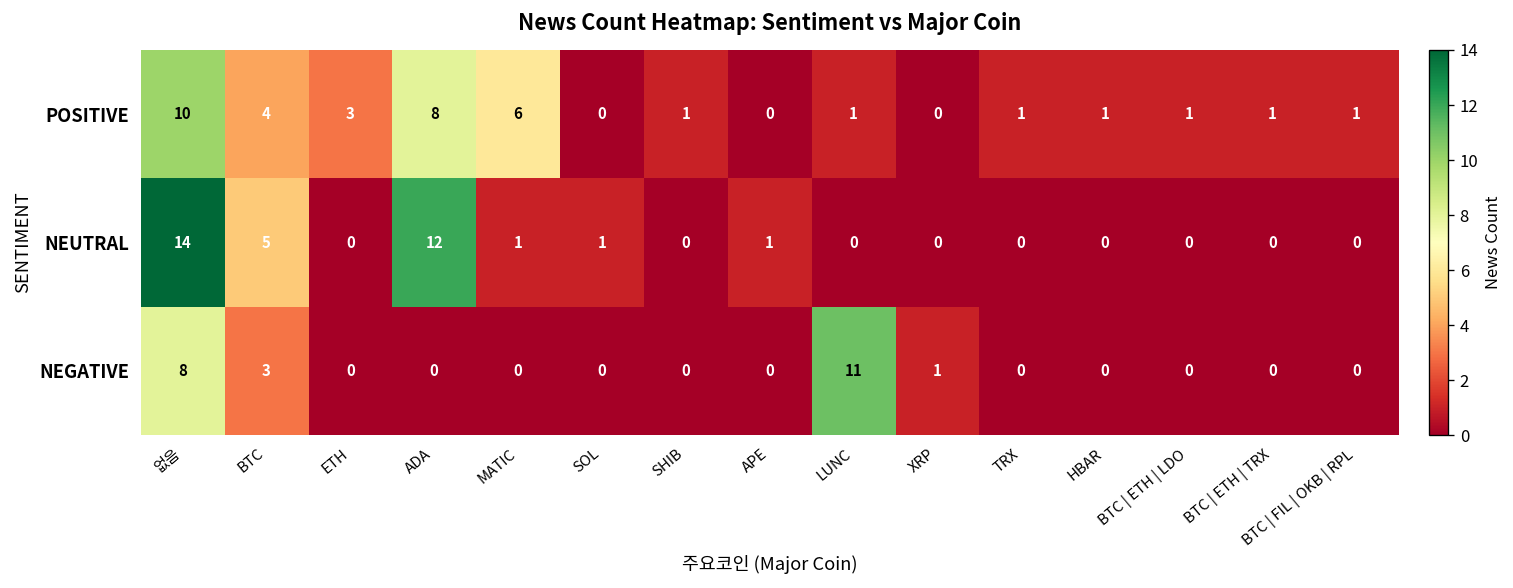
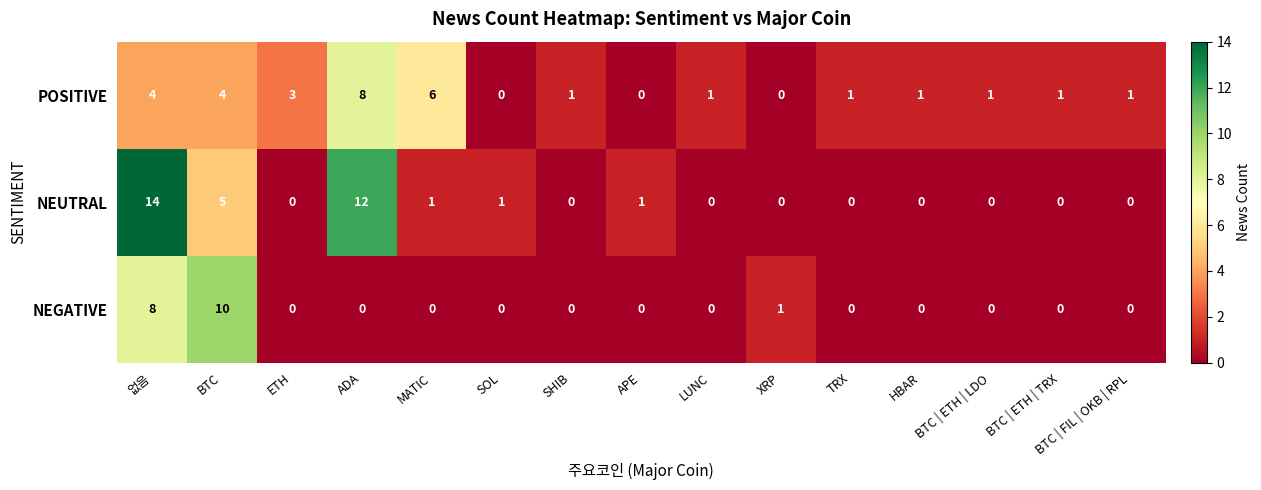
  {
    "POSITIVE": {
-     "없음": 10,
+     "없음": 4,
      "BTC": 4,
      "ETH": 3,
      "ADA": 8,
      "MATIC": 6,
      "SOL": 0,
      "SHIB": 1,
      "APE": 0,
      "LUNC": 1,
      "XRP": 0,
      "TRX": 1,
      "HBAR": 1,
      "BTC | ETH | LDO": 1,
      "BTC | ETH | TRX": 1,
      "BTC | FIL | OKB | RPL": 1
    },
    "NEUTRAL": {
      "없음": 14,
      "BTC": 5,
      "ETH": 0,
      "ADA": 12,
      "MATIC": 1,
      "SOL": 1,
      "SHIB": 0,
      "APE": 1,
      "LUNC": 0,
      "XRP": 0,
      "TRX": 0,
      "HBAR": 0,
      "BTC | ETH | LDO": 0,
      "BTC | ETH | TRX": 0,
      "BTC | FIL | OKB | RPL": 0
    },
    "NEGATIVE": {
      "없음": 8,
-     "BTC": 3,
+     "BTC": 10,
      "ETH": 0,
      "ADA": 0,
      "MATIC": 0,
      "SOL": 0,
      "SHIB": 0,
      "APE": 0,
-     "LUNC": 11,
+     "LUNC": 0,
      "XRP": 1,
      "TRX": 0,
      "HBAR": 0,
      "BTC | ETH | LDO": 0,
      "BTC | ETH | TRX": 0,
      "BTC | FIL | OKB | RPL": 0
    }
  }
